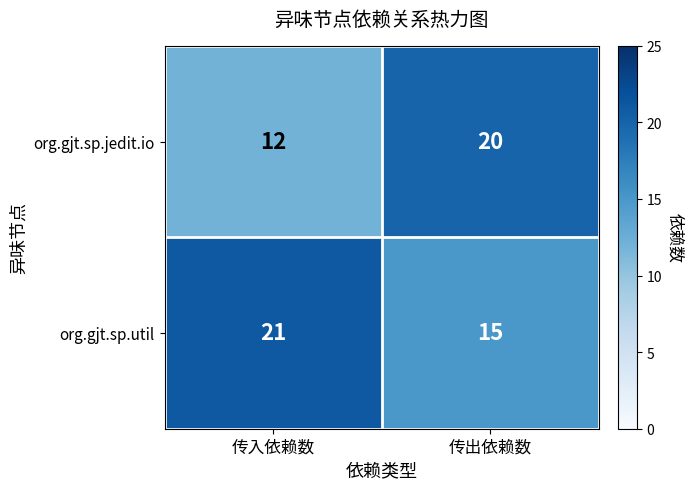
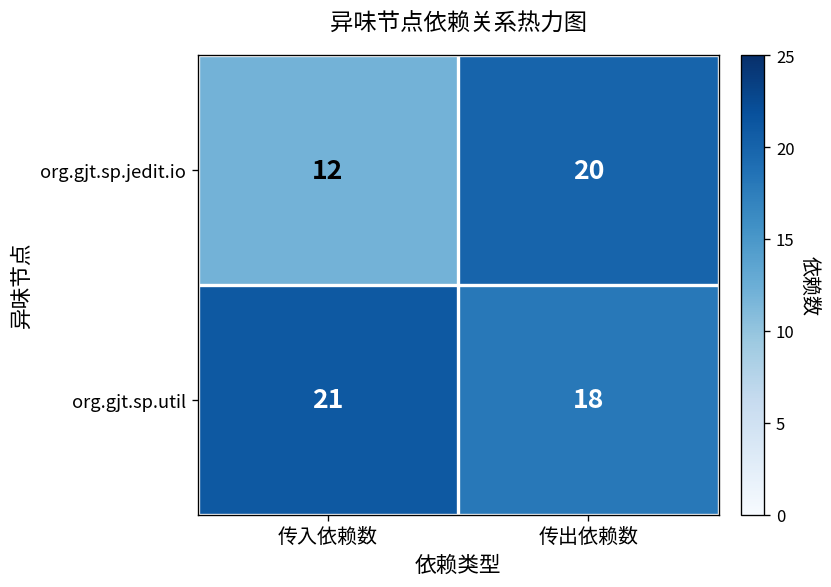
  {
    "org.gjt.sp.jedit.io": {
      "传入依赖数": 12,
      "传出依赖数": 20
    },
    "org.gjt.sp.util": {
      "传入依赖数": 21,
-     "传出依赖数": 15
+     "传出依赖数": 18
    }
  }
